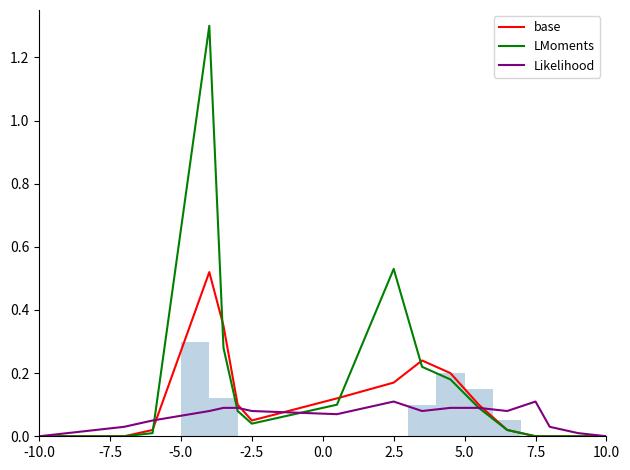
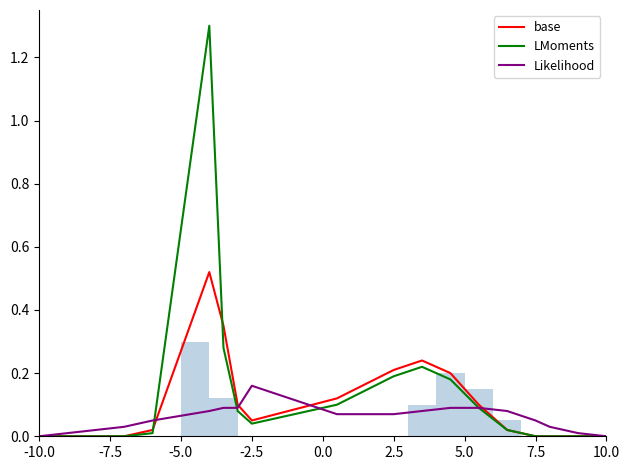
  {
    "base": {
      "-2.5": 0.05,
-     "2.5": 0.17
+     "2.5": 0.21
    },
    "LMoments": {
      "-2.5": 0.04,
-     "2.5": 0.53
+     "2.5": 0.19
    },
    "Likelihood": {
-     "-2.5": 0.08,
-     "2.5": 0.11,
-     "7.5": 0.11
+     "-2.5": 0.16,
+     "2.5": 0.07,
+     "7.5": 0.05
    }
  }
